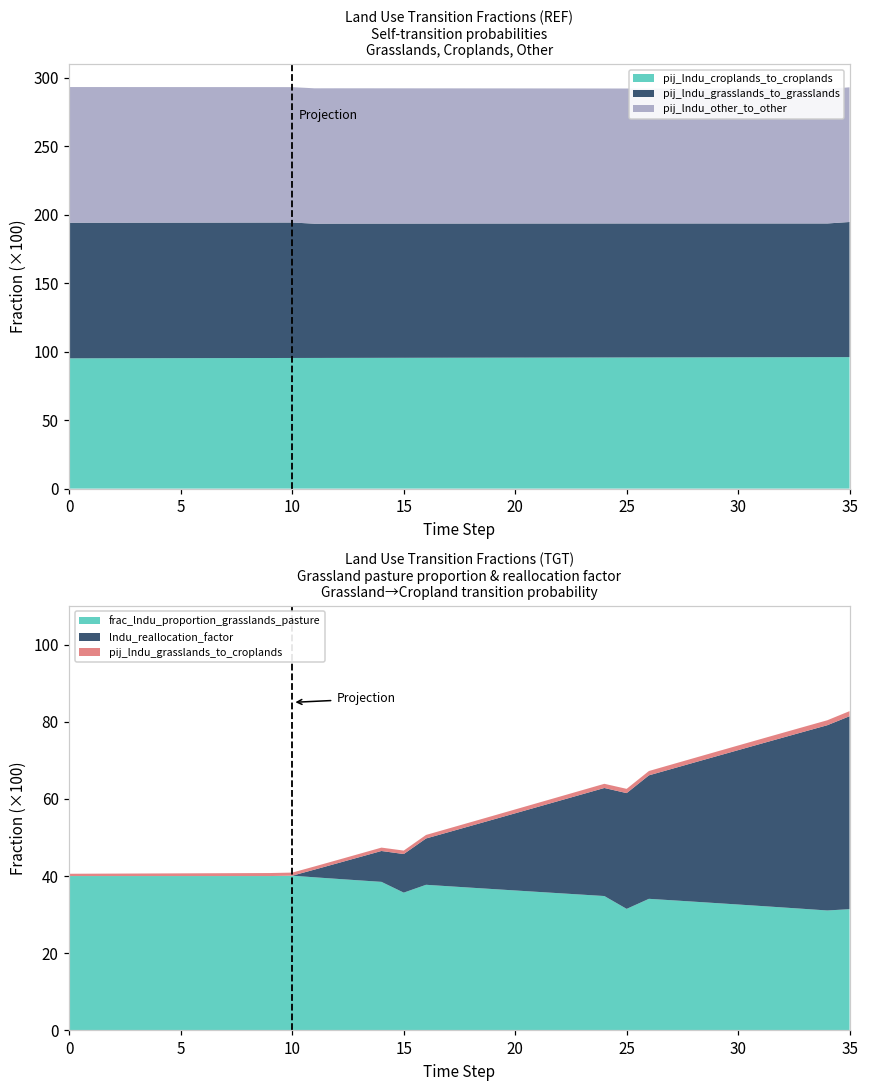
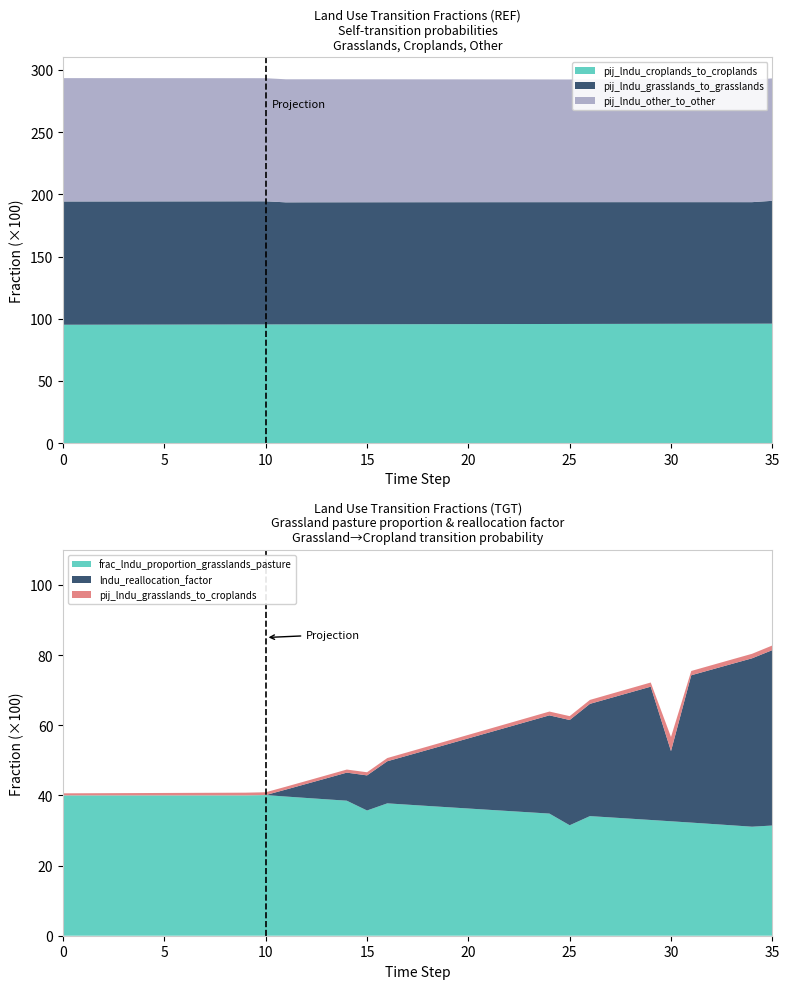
  {
    "Land Use Transition Fractions (REF) Self-transition probabilities Grasslands, Croplands, Other": {
      "pij_lndu_croplands_to_croplands": {
        "0": 95,
        "5": 95,
        "10": 95,
        "15": 96,
        "20": 96,
        "25": 96,
        "30": 96,
        "35": 96
      },
      "pij_lndu_grasslands_to_grasslands": {
        "0": 99,
        "5": 99,
        "10": 99,
        "15": 98,
        "20": 98,
        "25": 98,
        "30": 98,
        "35": 99
      },
      "pij_lndu_other_to_other": {
        "0": 99,
        "5": 99,
        "10": 99,
        "15": 99,
        "20": 99,
        "25": 99,
        "35": 98
      }
    },
    "Land Use Transition Fractions (TGT) Grassland pasture proportion & reallocation factor Grassland→Cropland transition probability": {
      "frac_lndu_proportion_grasslands_pasture": {
        "15": 36,
        "20": 36,
        "25": 31,
        "30": 33,
        "35": 31
      },
      "lndu_reallocation_factor": {
        "15": 10,
        "20": 20,
        "25": 30,
-       "30": 40,
+       "30": 20,
        "35": 50
      },
      "pij_lndu_grasslands_to_croplands": {
        "10": 1,
        "15": 1,
        "20": 1,
        "25": 1,
-       "30": 1,
+       "30": 4,
        "35": 1
      }
    }
  }
